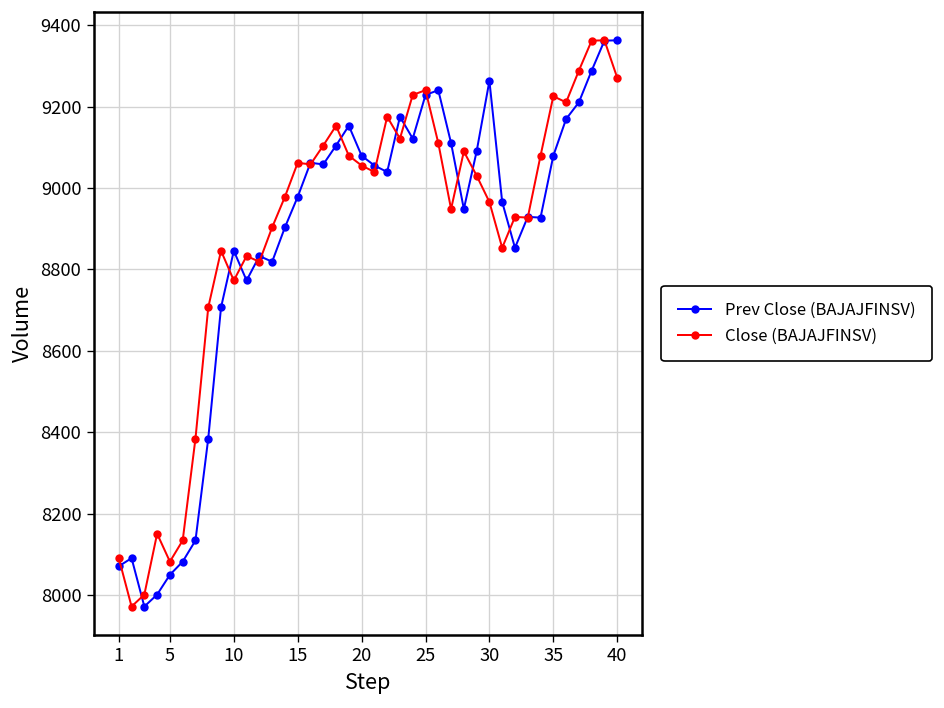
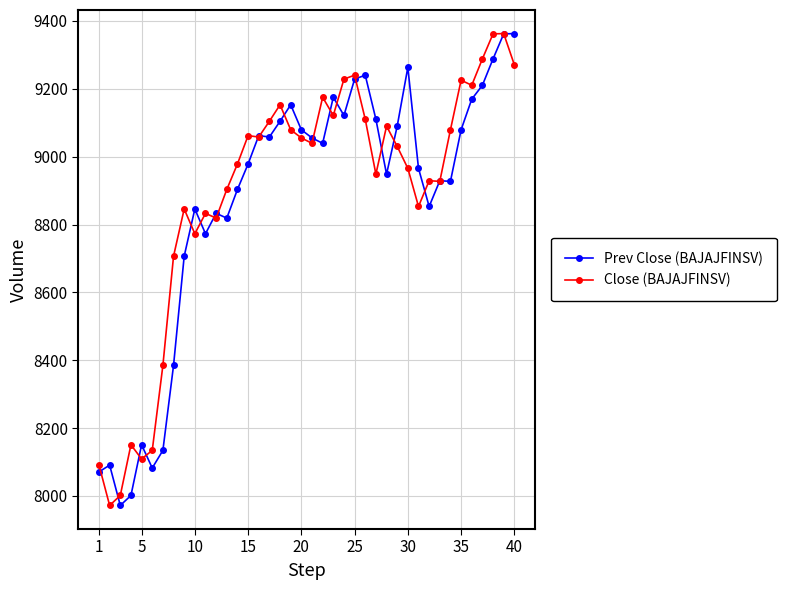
  {
    "Prev Close (BAJAJFINSV)": {
      "1": 8070,
-     "5": 8050,
+     "5": 8150,
      "10": 8850,
      "15": 8980,
      "20": 9080,
      "25": 9230,
      "30": 9260,
      "35": 9080,
      "40": 9360
    },
    "Close (BAJAJFINSV)": {
      "1": 8090,
-     "5": 8080,
+     "5": 8110,
      "10": 8770,
      "15": 9060,
      "20": 9060,
      "25": 9240,
      "30": 8970,
      "35": 9230,
      "40": 9270
    }
  }
